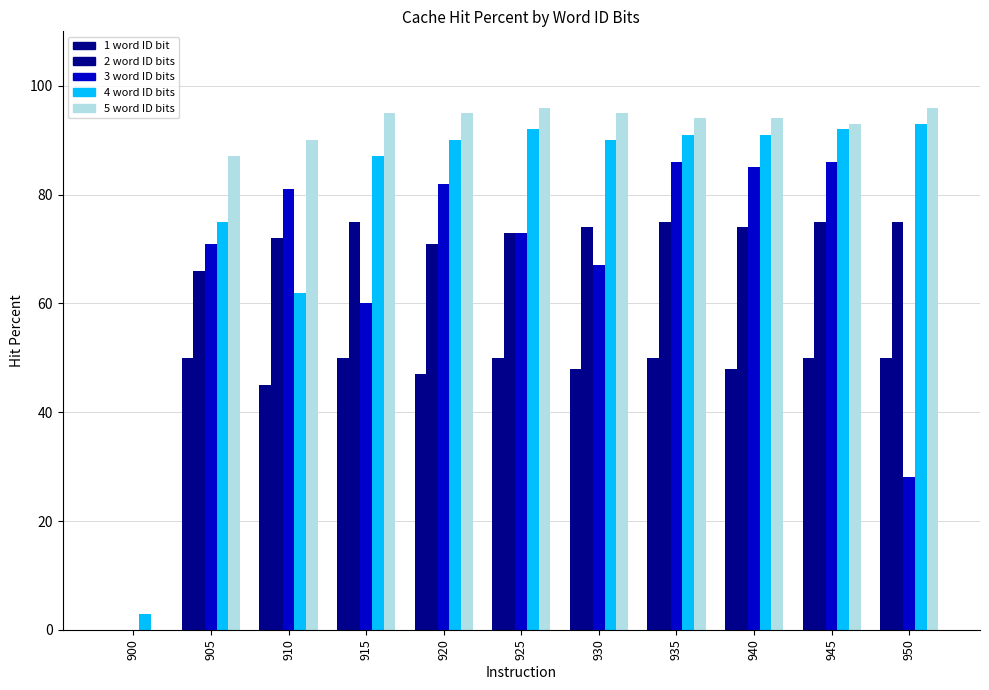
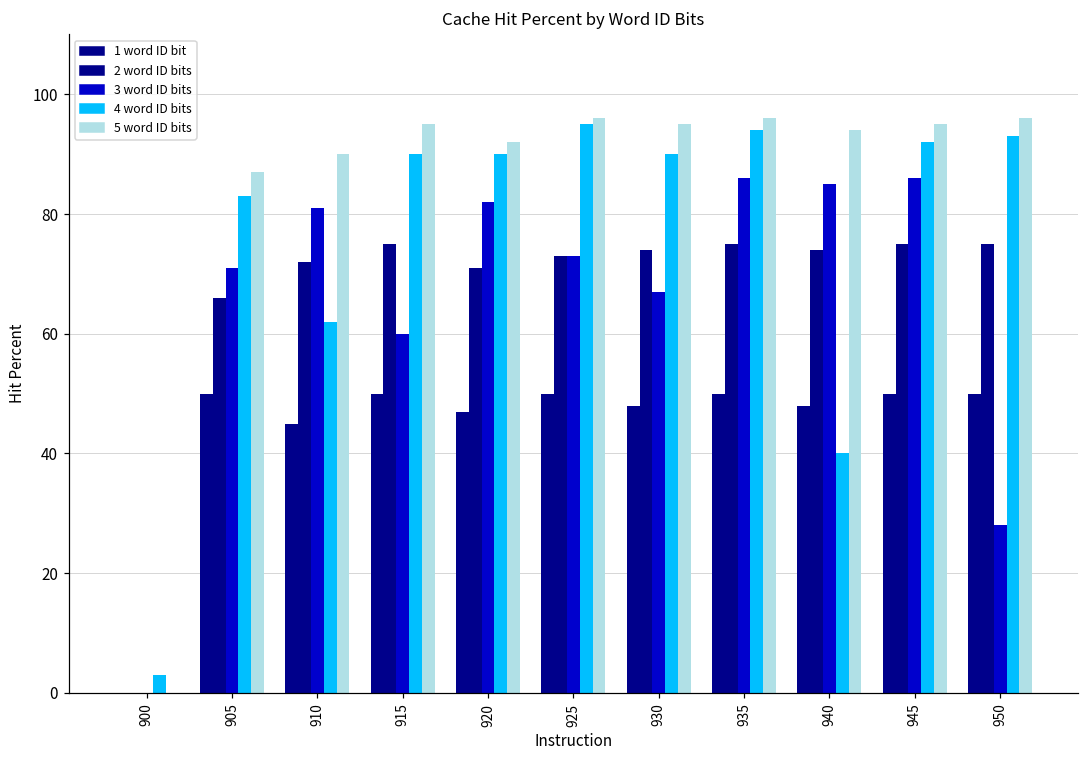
  {
    "3 word ID bits": {
      "900": 0,
      "905": 71,
      "910": 81,
      "915": 60,
      "920": 82,
      "925": 73,
      "930": 67,
      "935": 86,
      "940": 85,
      "945": 86,
      "950": 28
    },
    "4 word ID bits": {
      "900": 3,
-     "905": 75,
+     "905": 83,
      "910": 62,
-     "915": 87,
+     "915": 90,
      "920": 90,
-     "925": 92,
+     "925": 95,
      "930": 90,
-     "935": 91,
-     "940": 91,
+     "935": 94,
+     "940": 40,
      "945": 92,
      "950": 93
    },
    "5 word ID bits": {
      "900": 0,
      "905": 87,
      "910": 90,
      "915": 95,
-     "920": 95,
+     "920": 92,
      "925": 96,
      "930": 95,
-     "935": 94,
+     "935": 96,
      "940": 94,
-     "945": 93,
+     "945": 95,
      "950": 96
    }
  }
